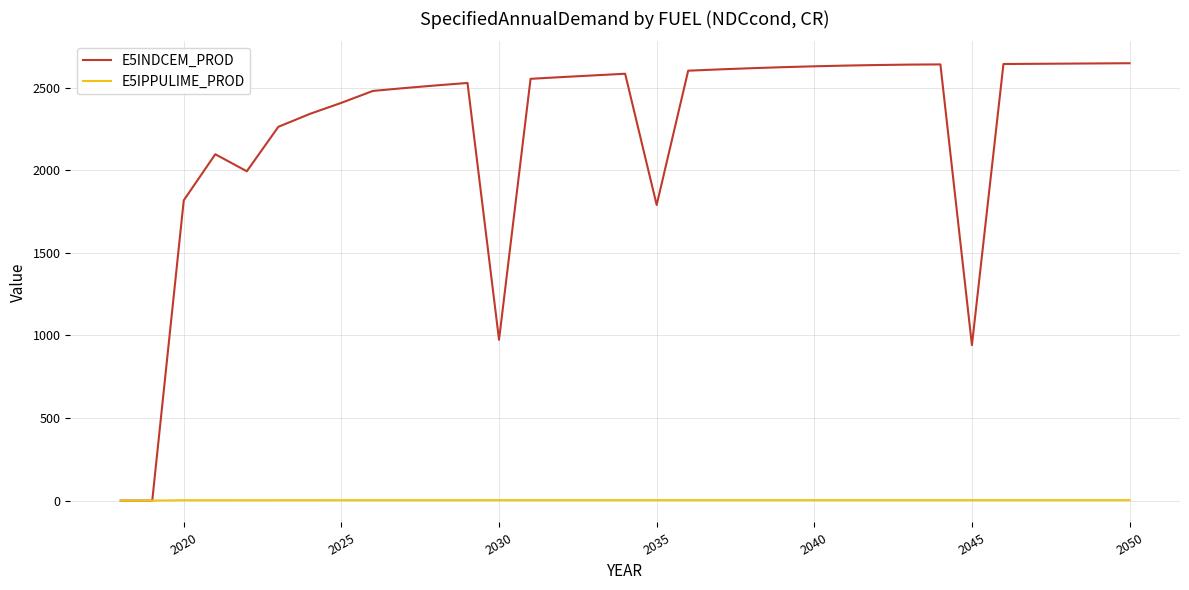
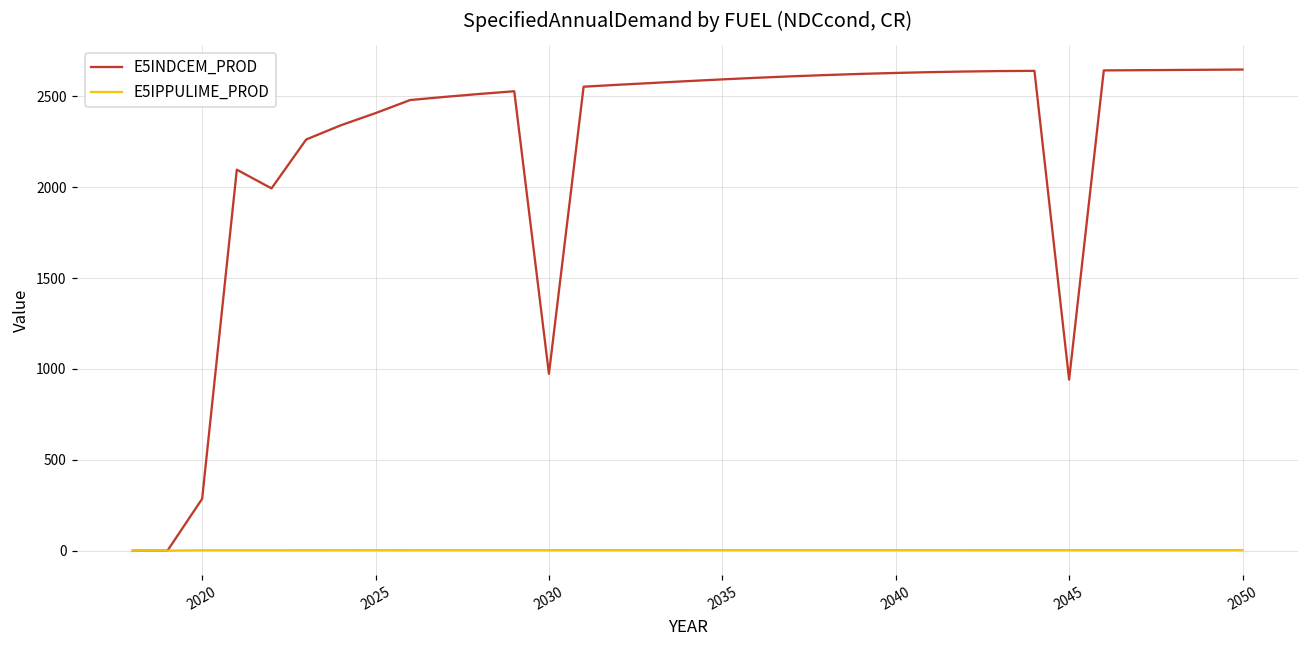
  {
    "E5INDCEM_PROD": {
-     "2020": 1820,
+     "2020": 290,
      "2025": 2410,
      "2030": 970,
-     "2035": 1790,
+     "2035": 2590,
      "2040": 2630,
      "2045": 940,
      "2050": 2650
    },
    "E5IPPULIME_PROD": {
      "2020": 0,
      "2025": 0,
      "2030": 0,
      "2035": 0,
      "2040": 0,
      "2045": 0,
      "2050": 0
    }
  }
